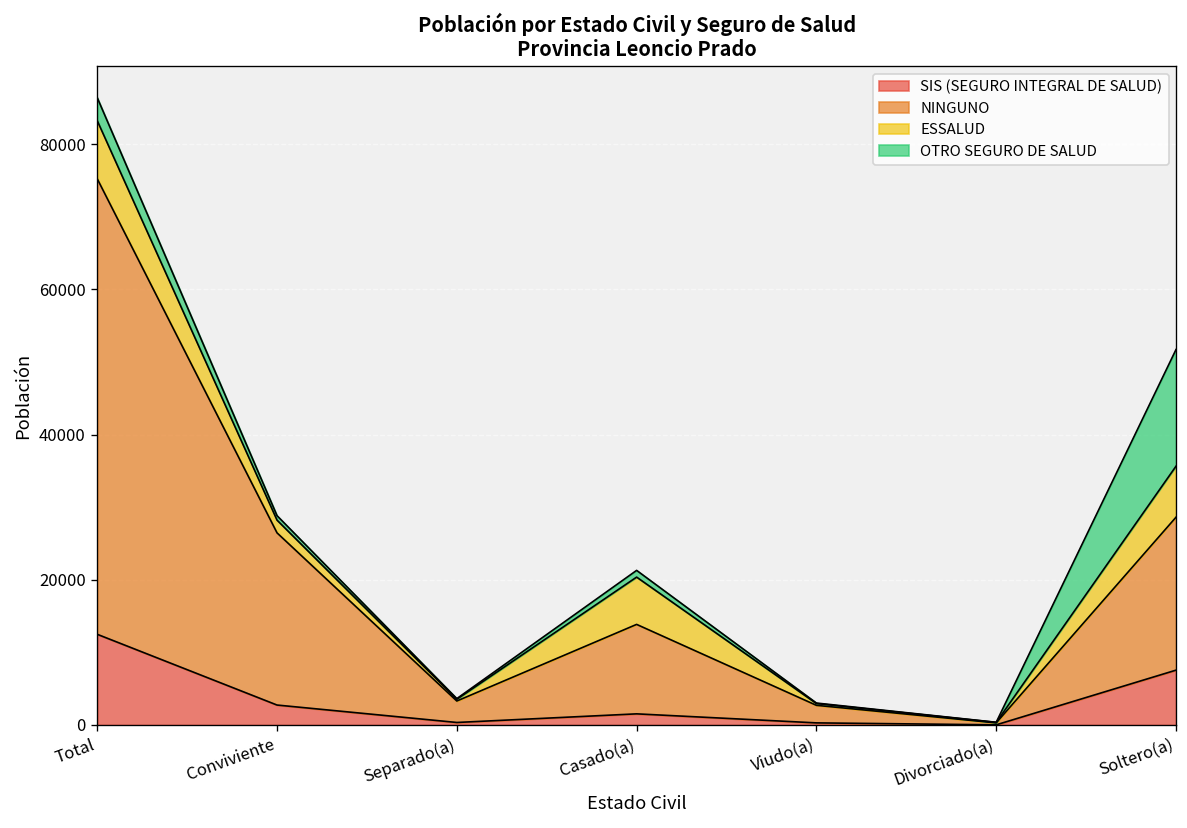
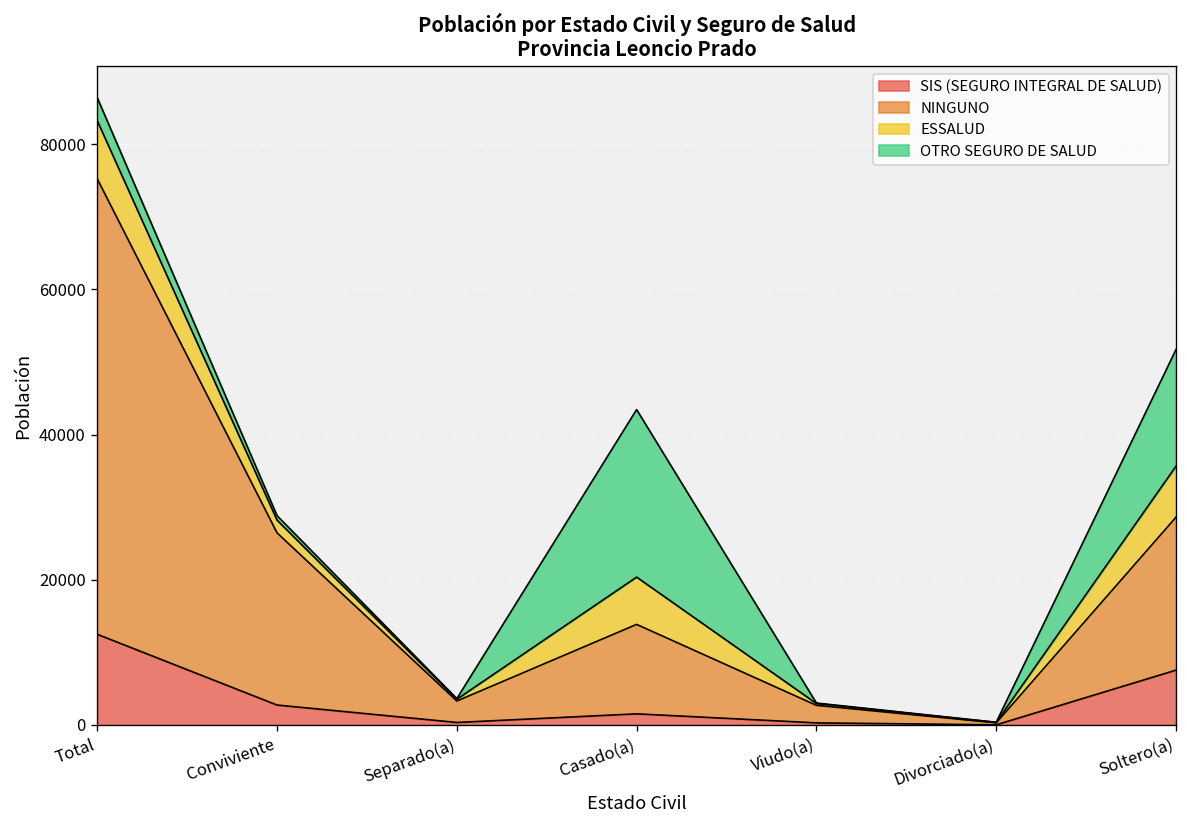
  {
    "ESSALUD": {
      "Total": 8000,
      "Conviviente": 2000,
      "Casado(a)": 7000,
      "Soltero(a)": 7000
    },
    "OTRO SEGURO DE SALUD": {
      "Total": 3000,
      "Conviviente": 1000,
-     "Casado(a)": 1000,
+     "Casado(a)": 23000,
      "Soltero(a)": 16000
    }
  }
